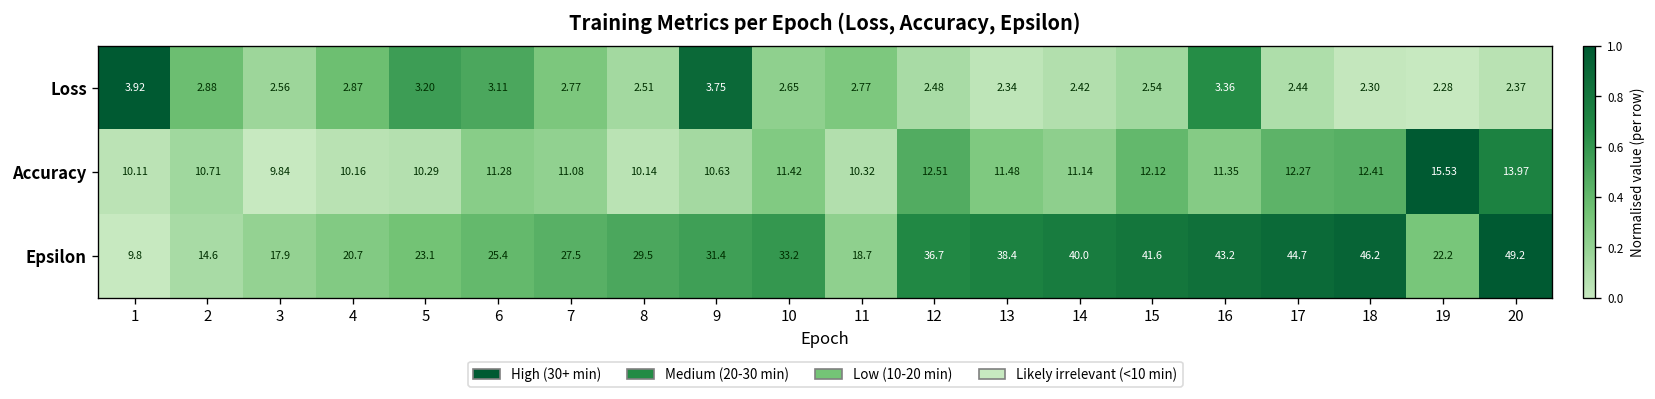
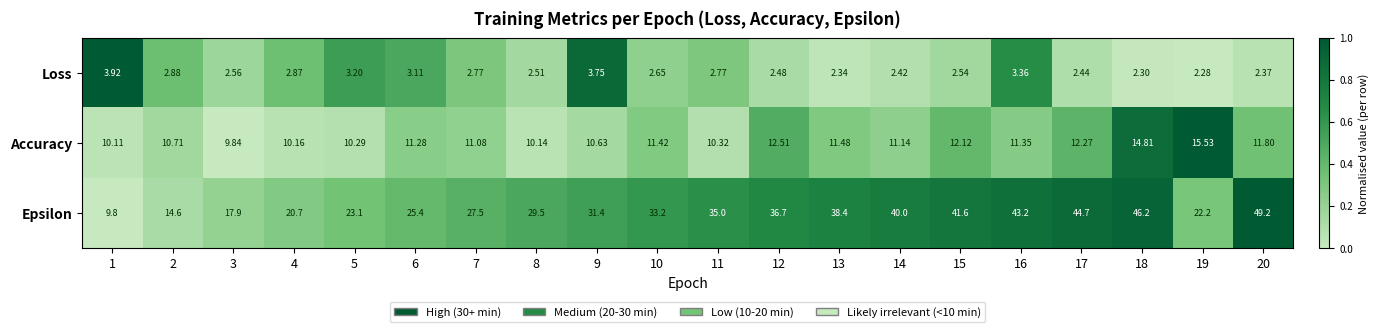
  {
    "Loss": {
      "1": 3.92,
      "2": 2.88,
      "3": 2.56,
      "4": 2.87,
      "5": 3.20,
      "6": 3.11,
      "7": 2.77,
      "8": 2.51,
      "9": 3.75,
      "10": 2.65,
      "11": 2.77,
      "12": 2.48,
      "13": 2.34,
      "14": 2.42,
      "15": 2.54,
      "16": 3.36,
      "17": 2.44,
      "18": 2.30,
      "19": 2.28,
      "20": 2.37
    },
    "Accuracy": {
      "1": 10.11,
      "2": 10.71,
      "3": 9.84,
      "4": 10.16,
      "5": 10.29,
      "6": 11.28,
      "7": 11.08,
      "8": 10.14,
      "9": 10.63,
      "10": 11.42,
      "11": 10.32,
      "12": 12.51,
      "13": 11.48,
      "14": 11.14,
      "15": 12.12,
      "16": 11.35,
      "17": 12.27,
-     "18": 12.41,
+     "18": 14.81,
      "19": 15.53,
-     "20": 13.97
+     "20": 11.80
    },
    "Epsilon": {
      "1": 9.8,
      "2": 14.6,
      "3": 17.9,
      "4": 20.7,
      "5": 23.1,
      "6": 25.4,
      "7": 27.5,
      "8": 29.5,
      "9": 31.4,
      "10": 33.2,
-     "11": 18.7,
+     "11": 35.0,
      "12": 36.7,
      "13": 38.4,
      "14": 40.0,
      "15": 41.6,
      "16": 43.2,
      "17": 44.7,
      "18": 46.2,
      "19": 22.2,
      "20": 49.2
    }
  }
